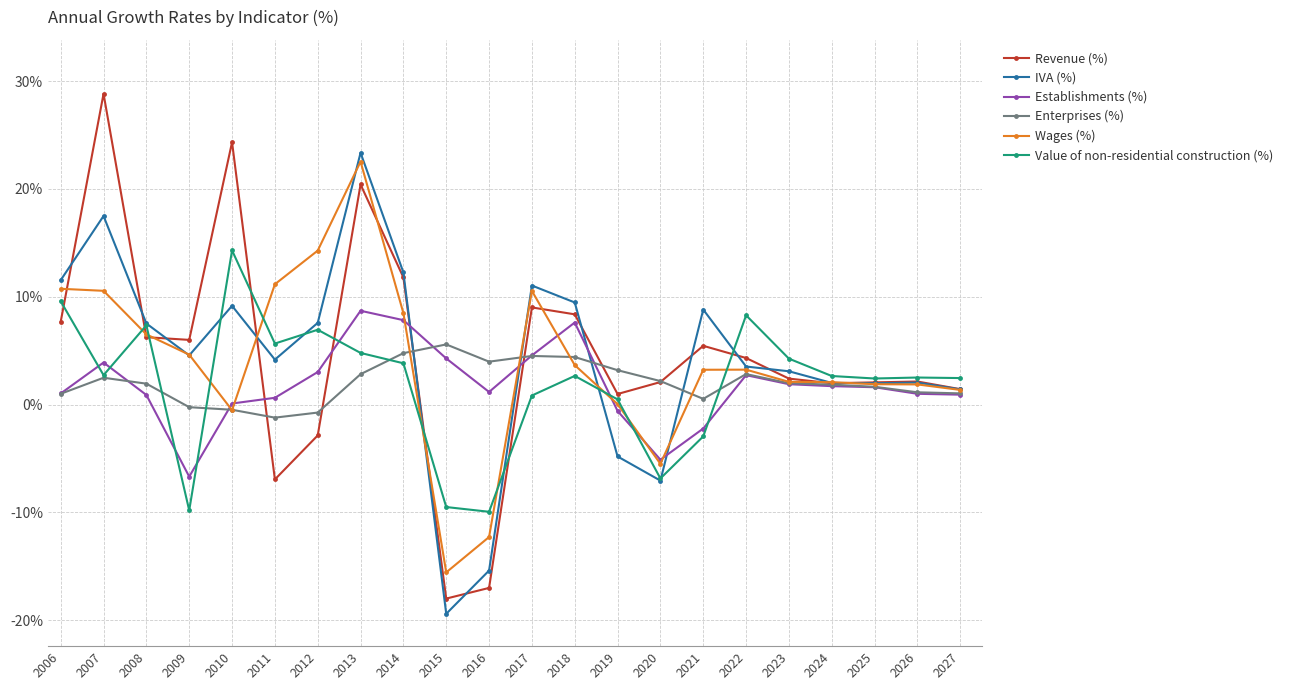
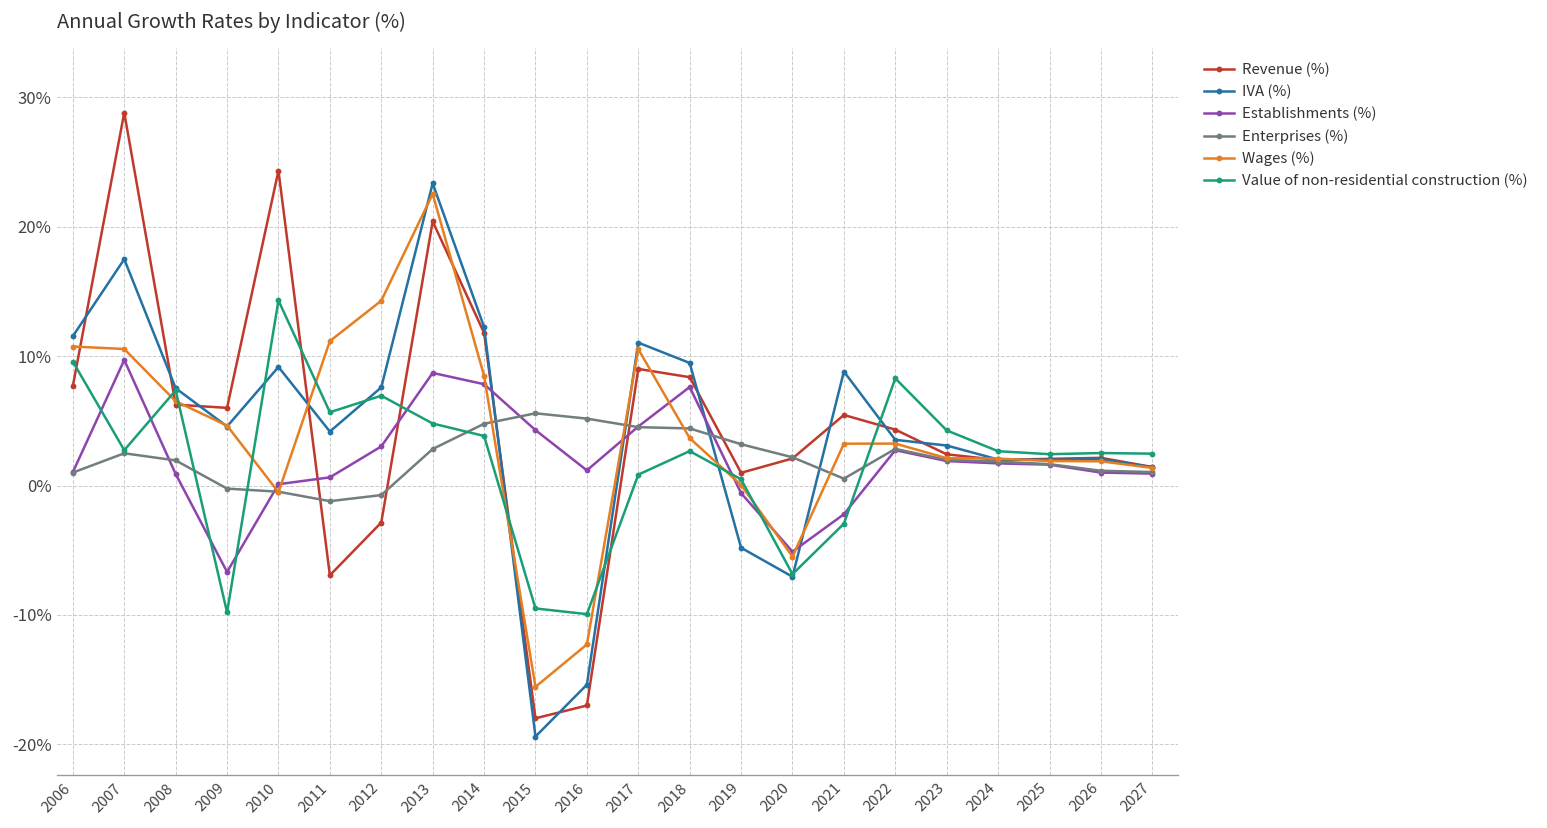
  {
    "Revenue (%)": {
      "2006": "7.7%",
      "2007": "28.8%",
      "2008": "6.3%",
      "2009": "6.0%",
      "2010": "24.3%",
      "2011": "-6.9%",
      "2012": "-2.9%",
      "2013": "20.4%",
      "2014": "11.8%",
      "2015": "-18.0%",
      "2016": "-17.0%",
      "2017": "9.0%",
      "2018": "8.4%",
      "2019": "1.0%",
      "2021": "5.5%",
      "2022": "4.3%",
      "2023": "2.4%"
    },
    "IVA (%)": {
      "2006": "11.5%",
      "2007": "17.5%",
      "2010": "9.2%",
      "2011": "4.2%",
      "2012": "7.6%",
      "2013": "23.4%",
      "2014": "12.3%",
      "2015": "-19.4%",
      "2016": "-15.4%",
      "2017": "11.0%",
      "2018": "9.5%",
      "2019": "-4.8%",
      "2021": "8.8%",
      "2022": "3.5%",
      "2023": "3.1%"
    },
    "Establishments (%)": {
-     "2007": "3.9%",
+     "2007": "9.7%",
      "2008": "0.9%",
      "2009": "-6.7%",
      "2010": "0.1%",
      "2011": "0.6%",
      "2012": "3.0%",
      "2013": "8.7%",
      "2014": "7.8%",
      "2015": "4.3%",
      "2016": "1.2%",
      "2018": "7.6%",
      "2019": "-0.6%",
      "2020": "-5.1%",
      "2021": "-2.2%"
    },
    "Enterprises (%)": {
      "2008": "1.9%",
      "2009": "-0.2%",
      "2011": "-1.2%",
      "2012": "-0.7%",
      "2013": "2.8%",
      "2014": "4.8%",
      "2015": "5.6%",
-     "2016": "4.0%",
+     "2016": "5.2%",
      "2018": "4.4%",
      "2019": "3.2%",
      "2021": "0.5%"
    },
    "Wages (%)": {
      "2006": "10.7%",
      "2007": "10.6%",
      "2008": "6.5%",
      "2011": "11.2%",
      "2012": "14.3%",
      "2013": "22.5%",
      "2014": "8.5%",
      "2015": "-15.6%",
      "2016": "-12.3%",
      "2017": "10.5%",
      "2018": "3.7%",
      "2019": "0.0%",
      "2020": "-5.5%",
      "2021": "3.2%",
      "2022": "3.2%"
    },
    "Value of non-residential construction (%)": {
      "2006": "9.6%",
      "2009": "-9.8%",
      "2010": "14.3%",
      "2011": "5.7%",
      "2012": "6.9%",
      "2013": "4.8%",
      "2014": "3.8%",
      "2015": "-9.5%",
      "2016": "-9.9%",
      "2017": "0.8%",
      "2018": "2.7%",
      "2019": "0.5%",
      "2021": "-3.0%",
      "2022": "8.3%",
      "2023": "4.3%",
      "2024": "2.7%",
      "2025": "2.4%",
      "2026": "2.5%",
      "2027": "2.5%"
    }
  }
